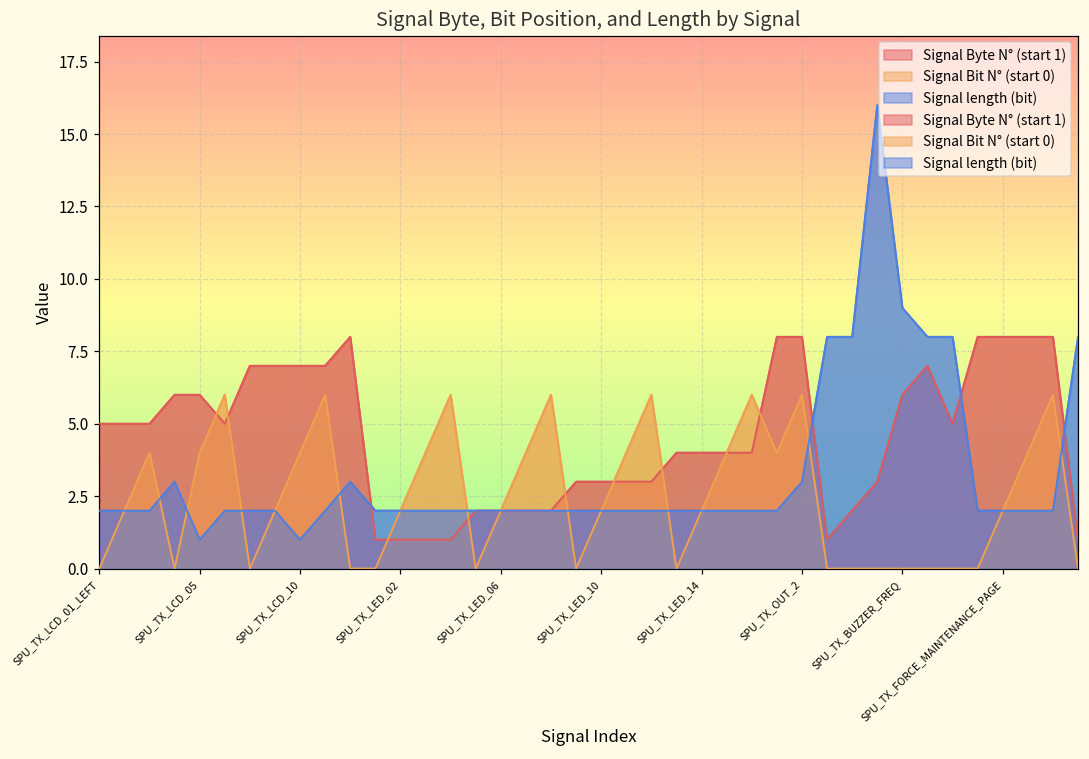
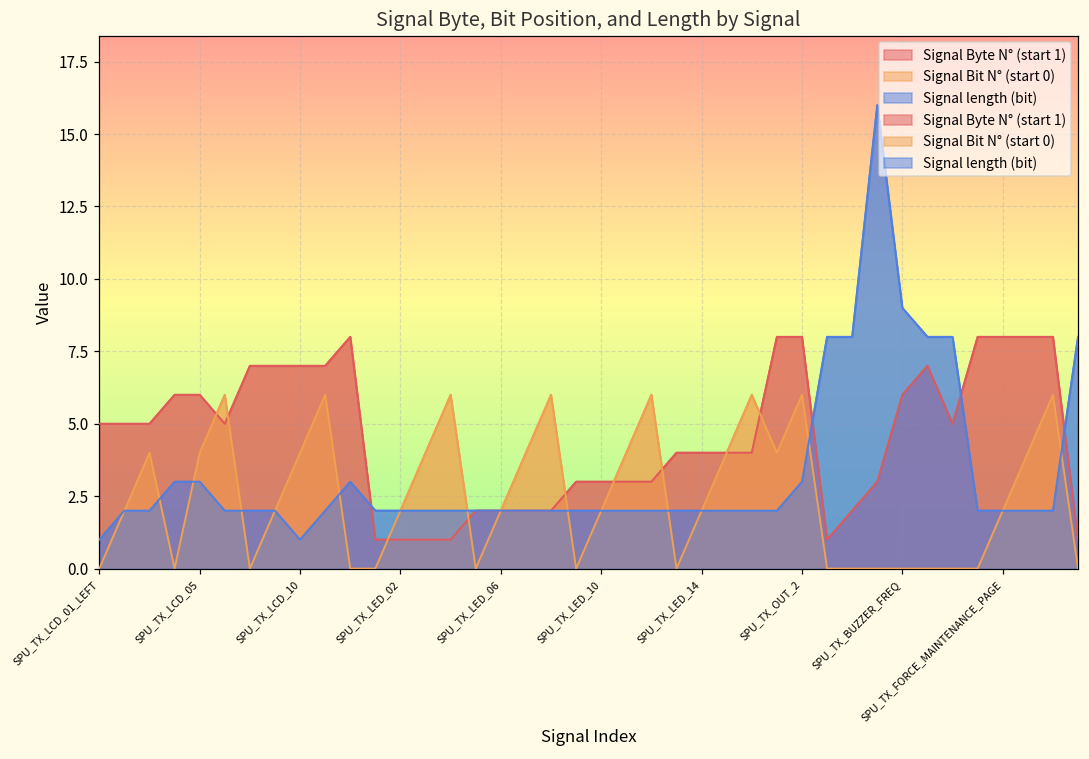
  {
    "Signal length (bit)": {
-     "SPU_TX_LCD_01_LEFT": 2,
-     "SPU_TX_LCD_05": 1,
+     "SPU_TX_LCD_01_LEFT": 1,
+     "SPU_TX_LCD_05": 3,
      "SPU_TX_LCD_10": 1,
      "SPU_TX_OUT_2": 3,
      "SPU_TX_BUZZER_FREQ": 9
    }
  }
